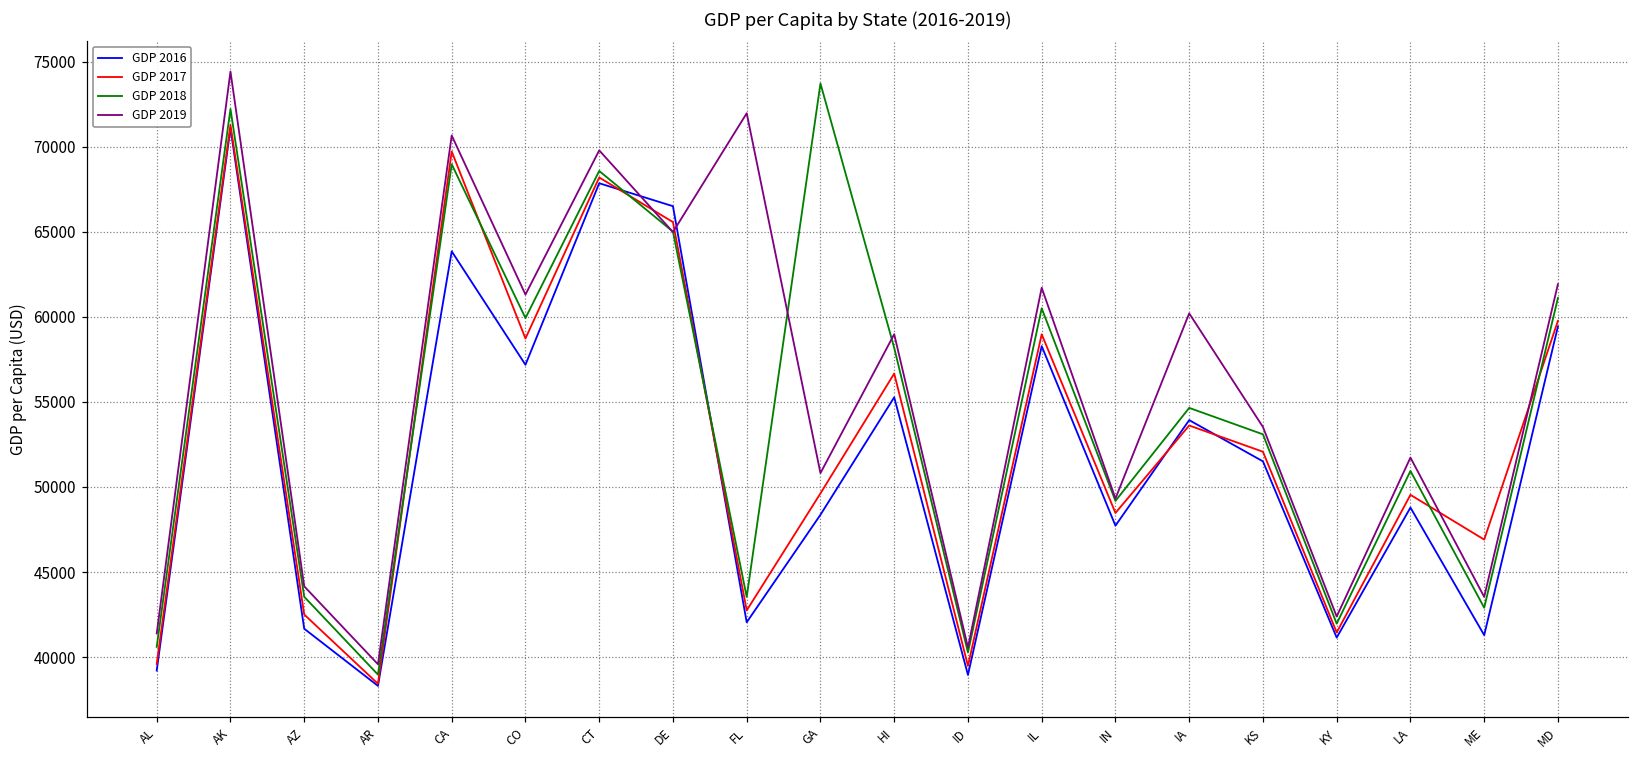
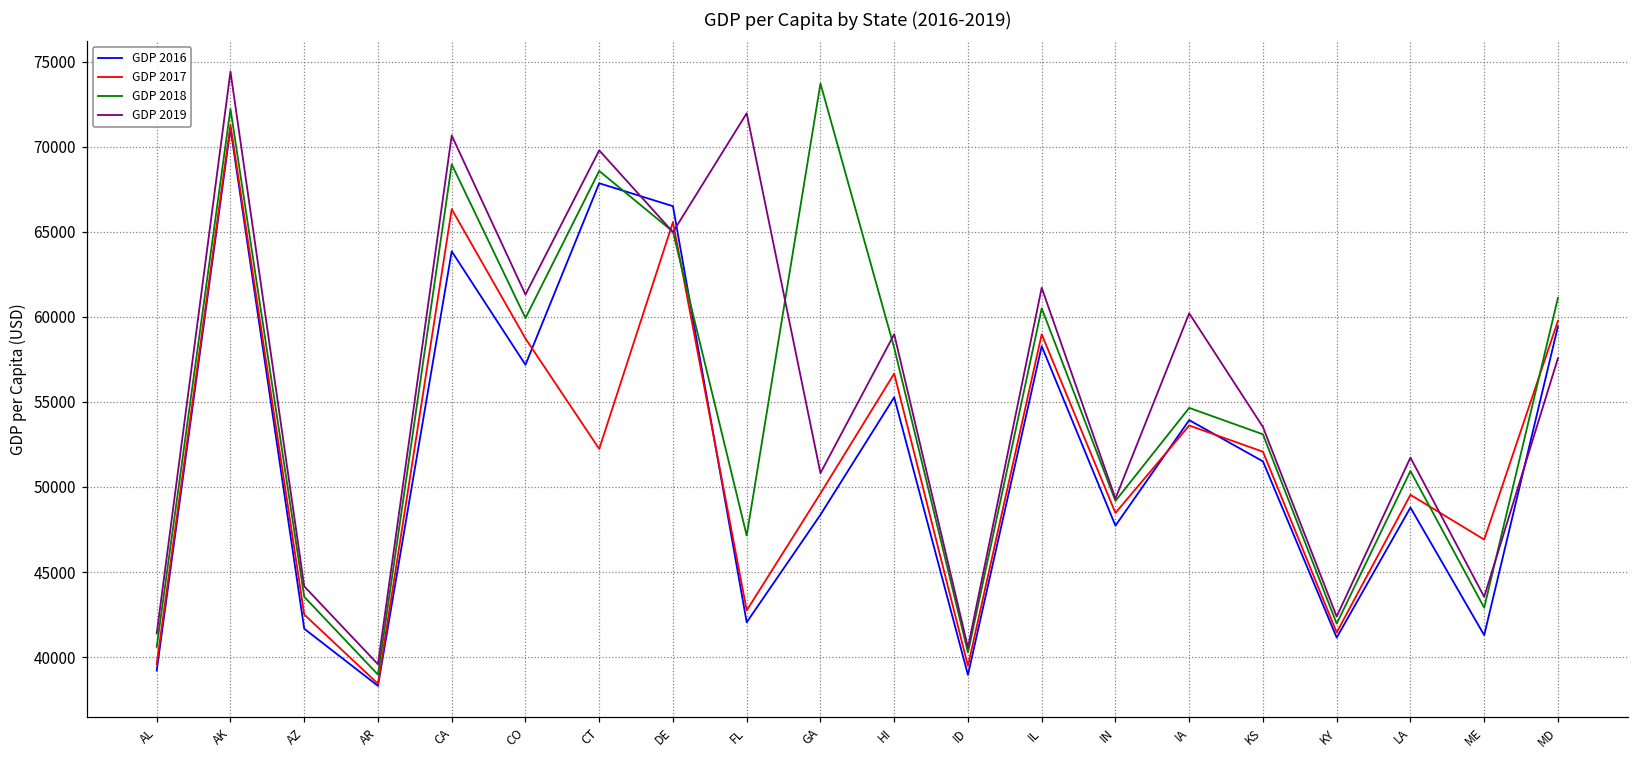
  {
    "GDP 2016": {
      "AL": 39200,
      "AK": 71100,
      "AZ": 41700,
      "CA": 63900,
      "CO": 57200,
      "CT": 67900,
      "DE": 66500,
      "FL": 42000,
      "GA": 48400,
      "HI": 55300,
      "ID": 39000,
      "IL": 58300,
      "IN": 47700,
      "IA": 53900,
      "KS": 51500,
      "KY": 41100,
      "LA": 48800,
      "ME": 41300,
      "MD": 59400
    },
    "GDP 2017": {
      "AL": 39600,
      "AK": 71300,
      "AZ": 42500,
-     "CA": 69700,
+     "CA": 66300,
      "CO": 58700,
-     "CT": 68200,
+     "CT": 52200,
      "DE": 65600,
      "FL": 42700,
      "GA": 49600,
      "HI": 56700,
      "ID": 39500,
      "IL": 59000,
      "IN": 48500,
      "IA": 53600,
      "KS": 52100,
      "KY": 41400,
      "LA": 49500,
      "ME": 46900,
      "MD": 59800
    },
    "GDP 2018": {
      "AL": 40600,
      "AK": 72200,
      "AZ": 43500,
      "AR": 39000,
      "CA": 69000,
      "CO": 59900,
      "CT": 68600,
-     "FL": 43500,
+     "FL": 47100,
      "GA": 73700,
      "HI": 58200,
      "ID": 40300,
      "IL": 60500,
      "IA": 54700,
      "KS": 53100,
      "KY": 42000,
      "LA": 50900,
      "ME": 42900,
      "MD": 61100
    },
    "GDP 2019": {
      "AL": 41400,
      "AK": 74400,
      "AZ": 44200,
      "AR": 39600,
      "CA": 70700,
      "CO": 61300,
      "CT": 69800,
      "FL": 72000,
      "GA": 50800,
      "HI": 59000,
      "ID": 40600,
      "IL": 61700,
      "IA": 60200,
      "KS": 53500,
      "KY": 42400,
      "LA": 51700,
      "ME": 43500,
-     "MD": 61900
+     "MD": 57600
    }
  }
